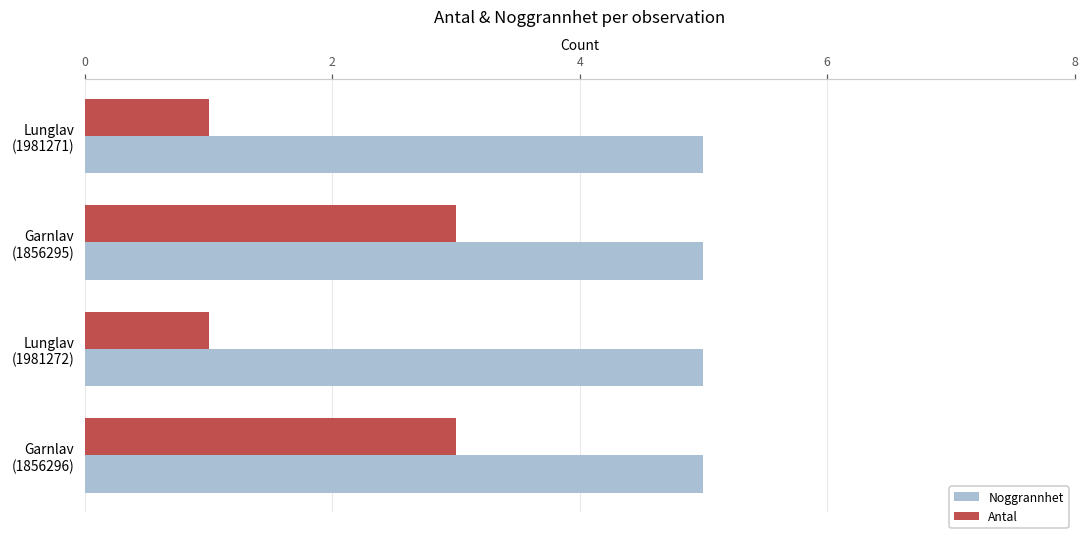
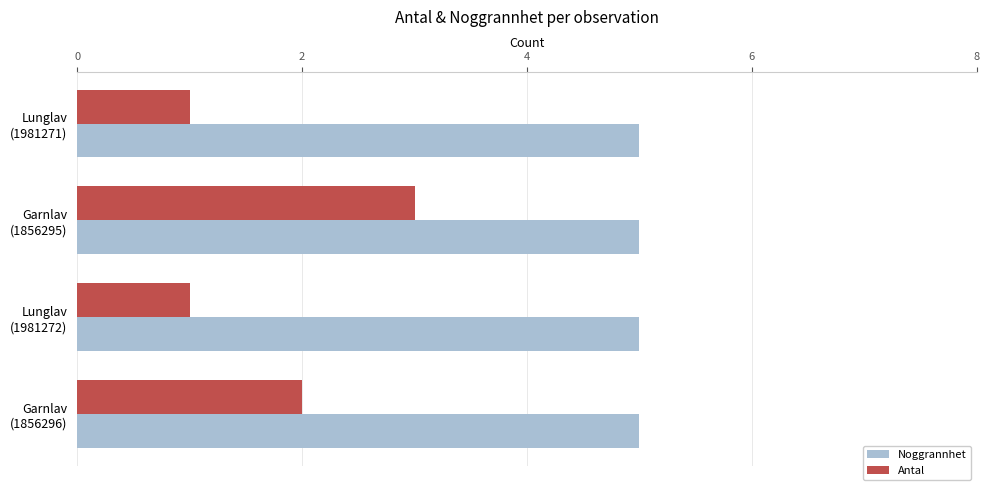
  {
    "Noggrannhet": {
      "Lunglav (1981271)": 5,
      "Garnlav (1856295)": 5,
      "Lunglav (1981272)": 5,
      "Garnlav (1856296)": 5
    },
    "Antal": {
      "Lunglav (1981271)": 1,
      "Garnlav (1856295)": 3,
      "Lunglav (1981272)": 1,
-     "Garnlav (1856296)": 3
+     "Garnlav (1856296)": 2
    }
  }
